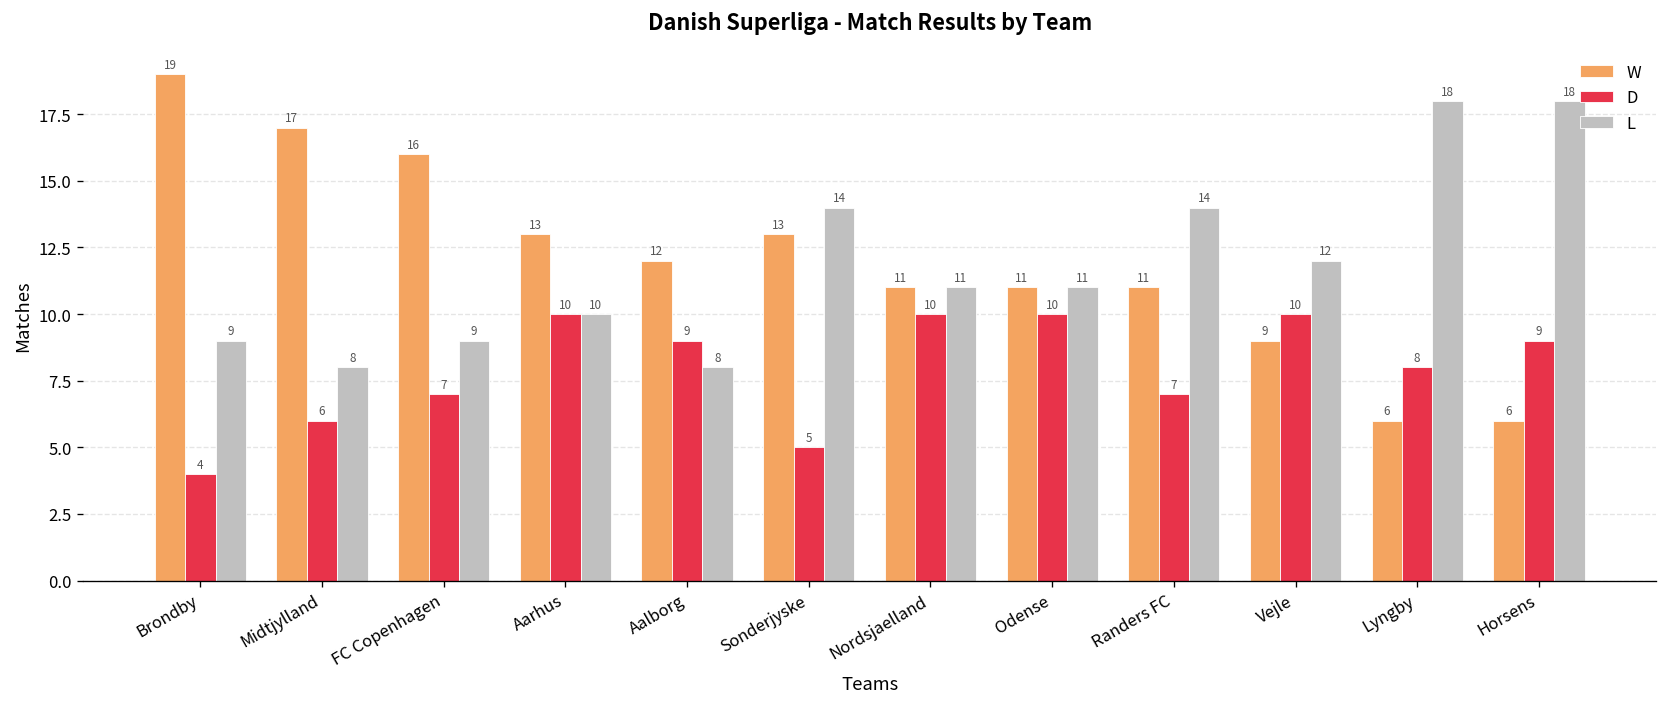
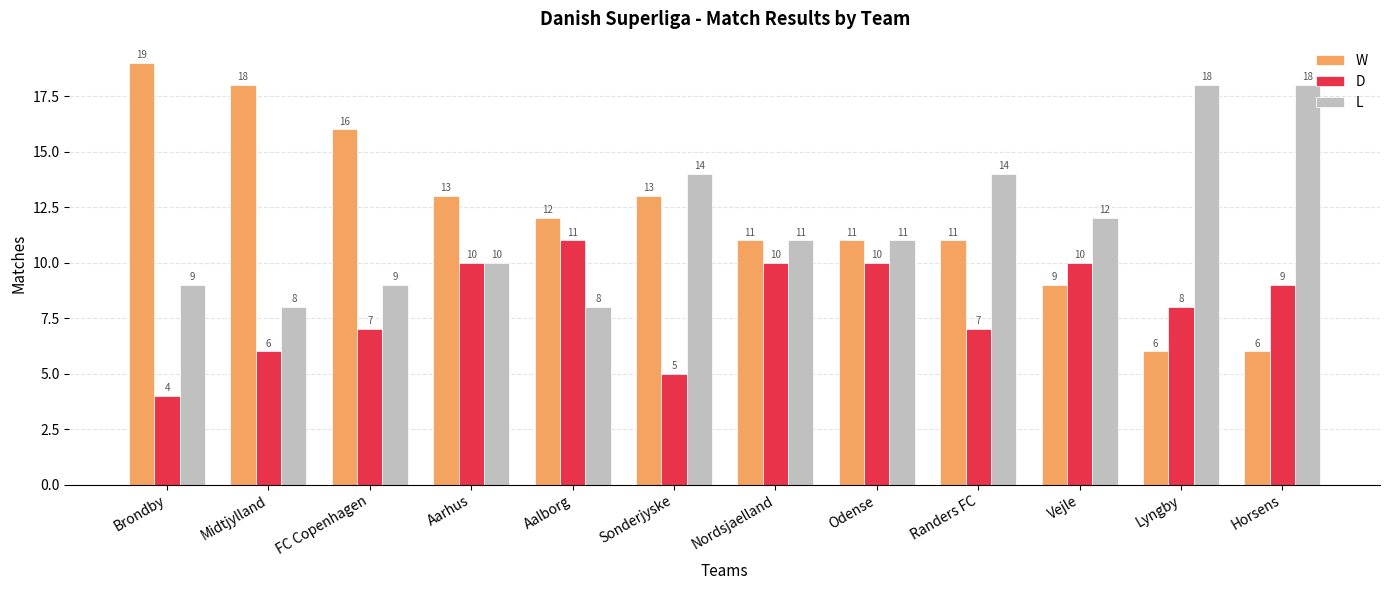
  {
    "W": {
      "Brondby": 19,
-     "Midtjylland": 17,
+     "Midtjylland": 18,
      "FC Copenhagen": 16,
      "Aarhus": 13,
      "Aalborg": 12,
      "Sonderjyske": 13,
      "Nordsjaelland": 11,
      "Odense": 11,
      "Randers FC": 11,
      "Vejle": 9,
      "Lyngby": 6,
      "Horsens": 6
    },
    "D": {
      "Brondby": 4,
      "Midtjylland": 6,
      "FC Copenhagen": 7,
      "Aarhus": 10,
-     "Aalborg": 9,
+     "Aalborg": 11,
      "Sonderjyske": 5,
      "Nordsjaelland": 10,
      "Odense": 10,
      "Randers FC": 7,
      "Vejle": 10,
      "Lyngby": 8,
      "Horsens": 9
    },
    "L": {
      "Brondby": 9,
      "Midtjylland": 8,
      "FC Copenhagen": 9,
      "Aarhus": 10,
      "Aalborg": 8,
      "Sonderjyske": 14,
      "Nordsjaelland": 11,
      "Odense": 11,
      "Randers FC": 14,
      "Vejle": 12,
      "Lyngby": 18,
      "Horsens": 18
    }
  }
